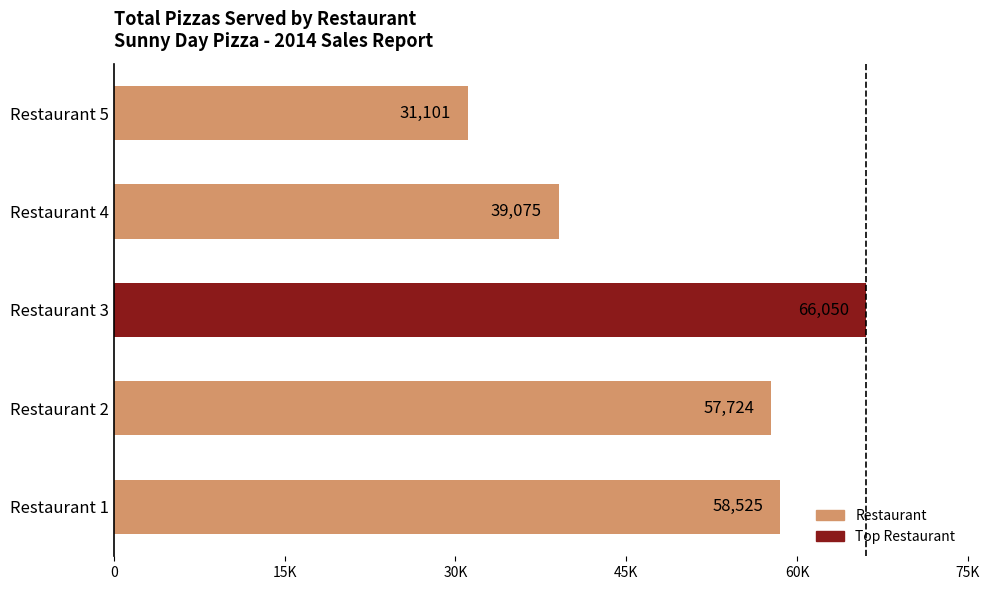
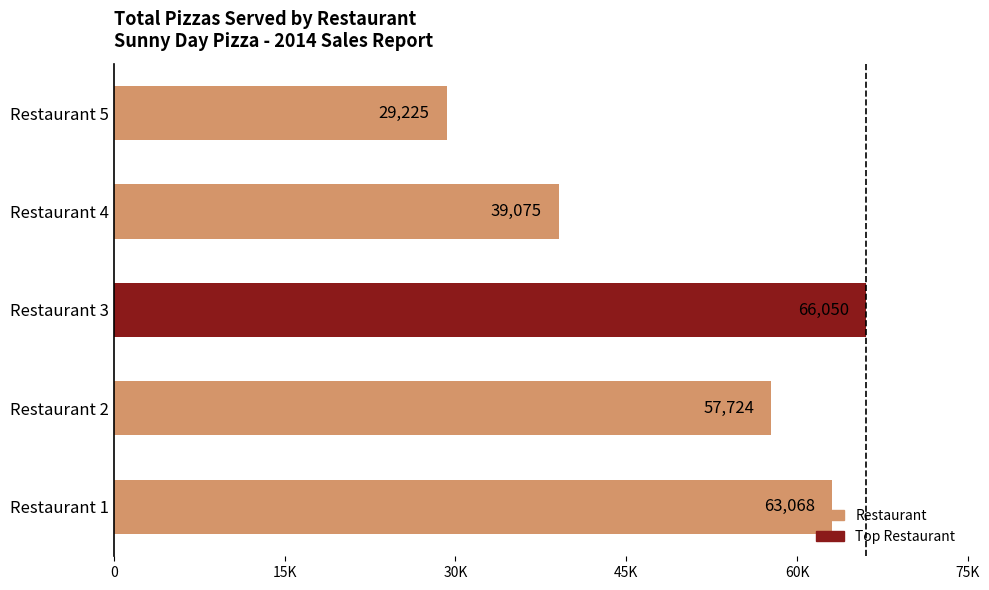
  {
-   "Restaurant 5": "31,101",
+   "Restaurant 5": "29,225",
    "Restaurant 4": "39,075",
    "Restaurant 3": "66,050",
    "Restaurant 2": "57,724",
-   "Restaurant 1": "58,525"
+   "Restaurant 1": "63,068"
  }
